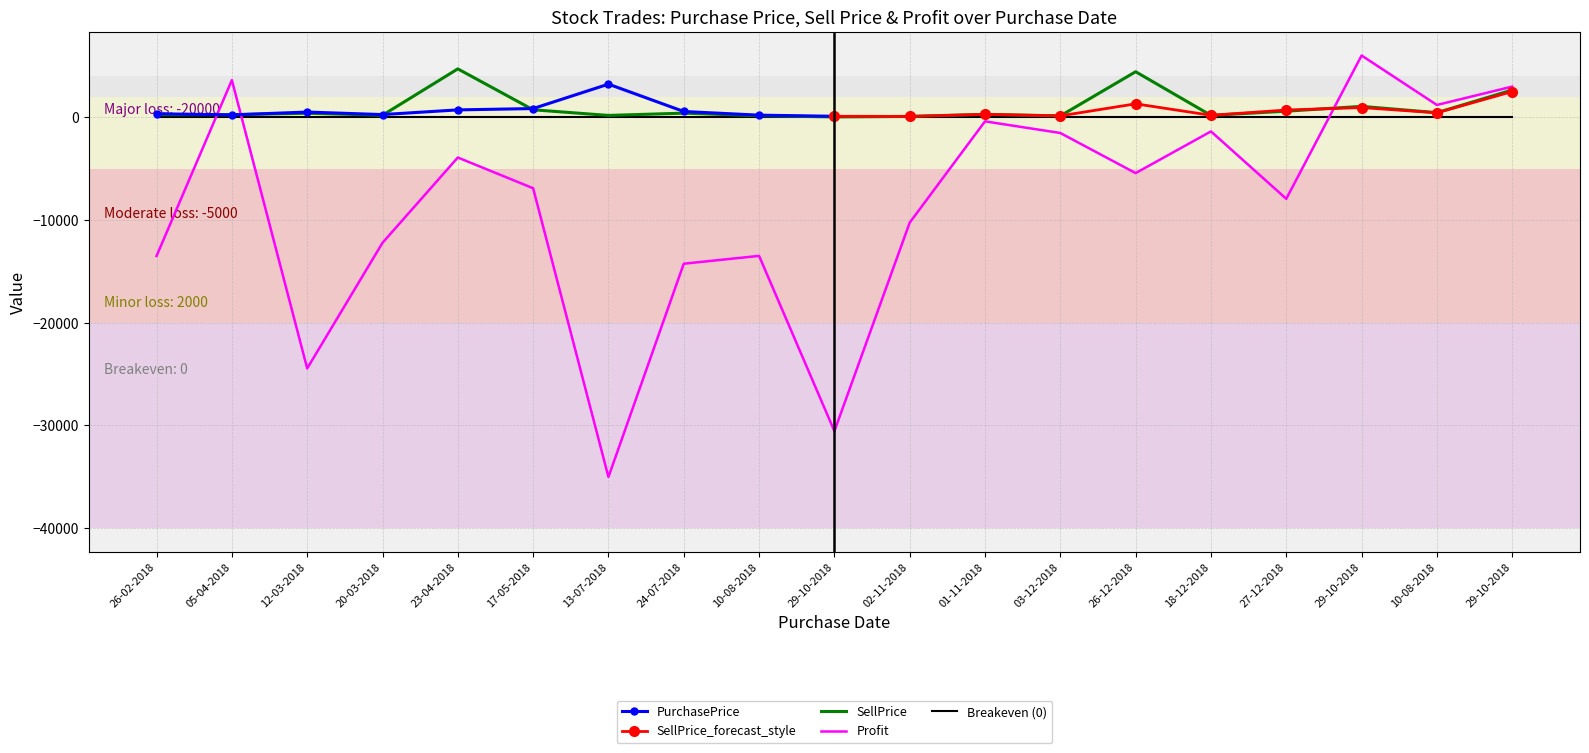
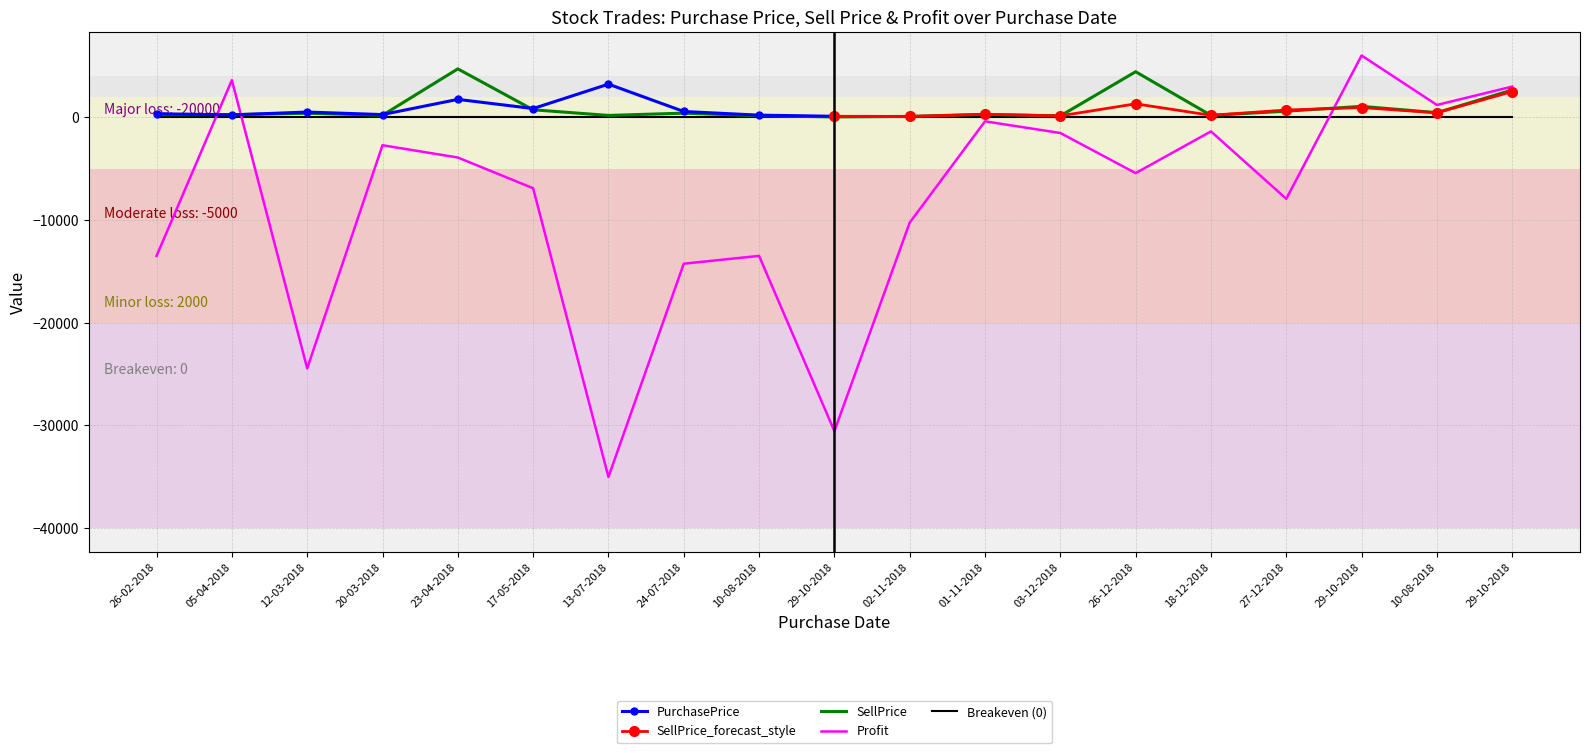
  {
    "PurchasePrice": {
-     "23-04-2018": 700,
+     "23-04-2018": 1700,
      "13-07-2018": 3200
    },
    "SellPrice_forecast_style": {
      "26-12-2018": 1300
    },
    "SellPrice": {
      "23-04-2018": 4700,
      "26-12-2018": 4400
    },
    "Profit": {
      "26-02-2018": -13500,
      "05-04-2018": 3600,
      "12-03-2018": -24500,
-     "20-03-2018": -12200,
+     "20-03-2018": -2700,
      "23-04-2018": -3900,
      "17-05-2018": -6900,
      "13-07-2018": -35000,
      "24-07-2018": -14300,
      "02-11-2018": -10300,
      "01-11-2018": -400,
      "03-12-2018": -1500,
      "26-12-2018": -5400,
      "18-12-2018": -1400,
      "27-12-2018": -7900
    },
    "Breakeven (0)": {
      "12-03-2018": 0,
      "23-04-2018": 0,
      "17-05-2018": 0,
      "24-07-2018": 0,
      "01-11-2018": 0,
      "26-12-2018": 0,
      "27-12-2018": 0
    }
  }
